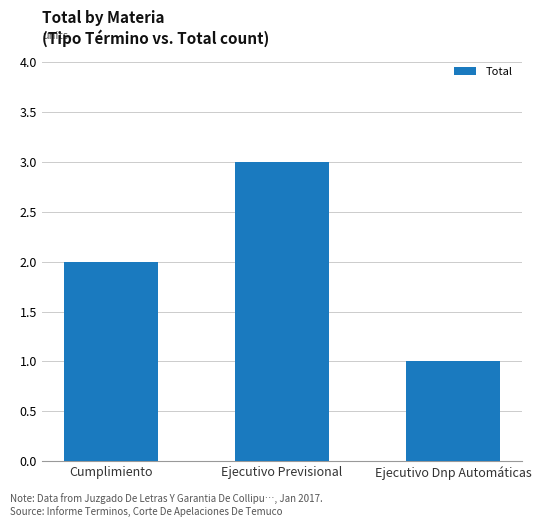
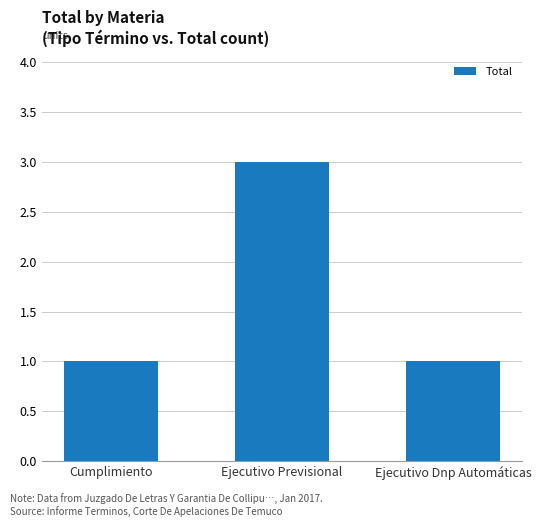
  {
-   "Cumplimiento": 2,
+   "Cumplimiento": 1,
    "Ejecutivo Previsional": 3,
    "Ejecutivo Dnp Automáticas": 1
  }
